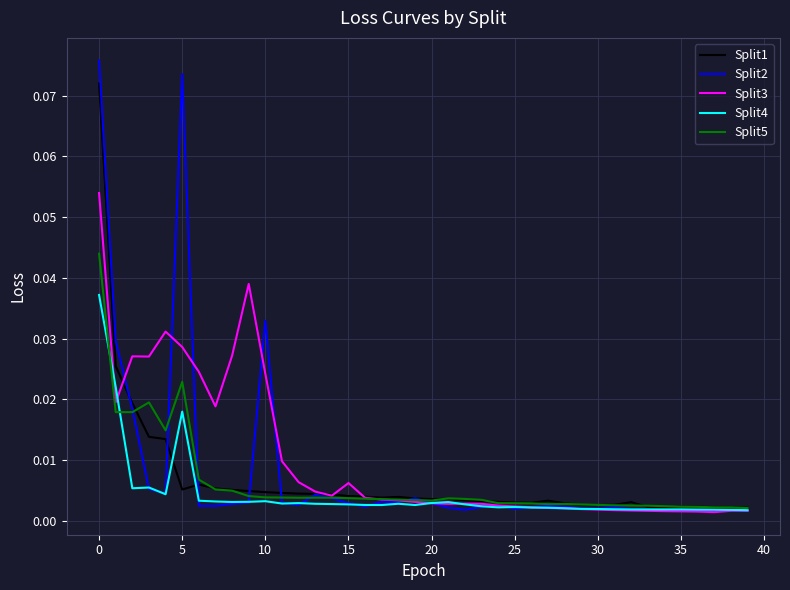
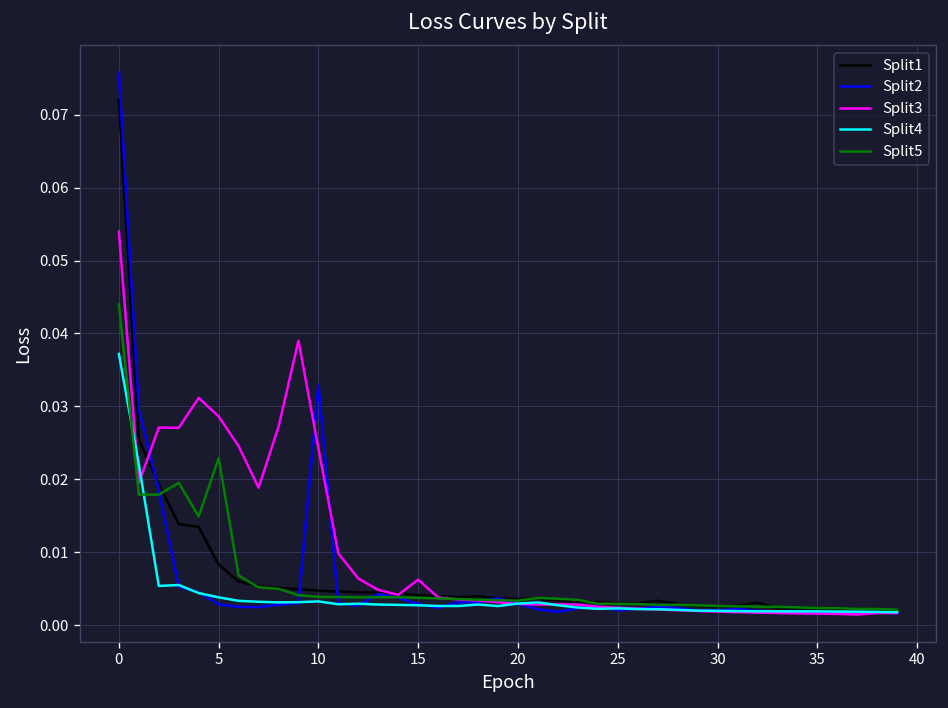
  {
    "Split1": {
      "0": 0.072,
-     "5": 0.005,
+     "5": 0.008,
      "10": 0.005
    },
    "Split2": {
      "0": 0.076,
-     "5": 0.074,
+     "5": 0.003,
      "10": 0.033
    },
    "Split3": {
      "0": 0.054,
      "5": 0.029,
      "10": 0.024,
      "15": 0.006
    },
    "Split4": {
      "0": 0.037,
-     "5": 0.018,
+     "5": 0.004,
      "10": 0.003
    },
    "Split5": {
      "0": 0.044,
      "5": 0.023,
      "10": 0.004
    }
  }
